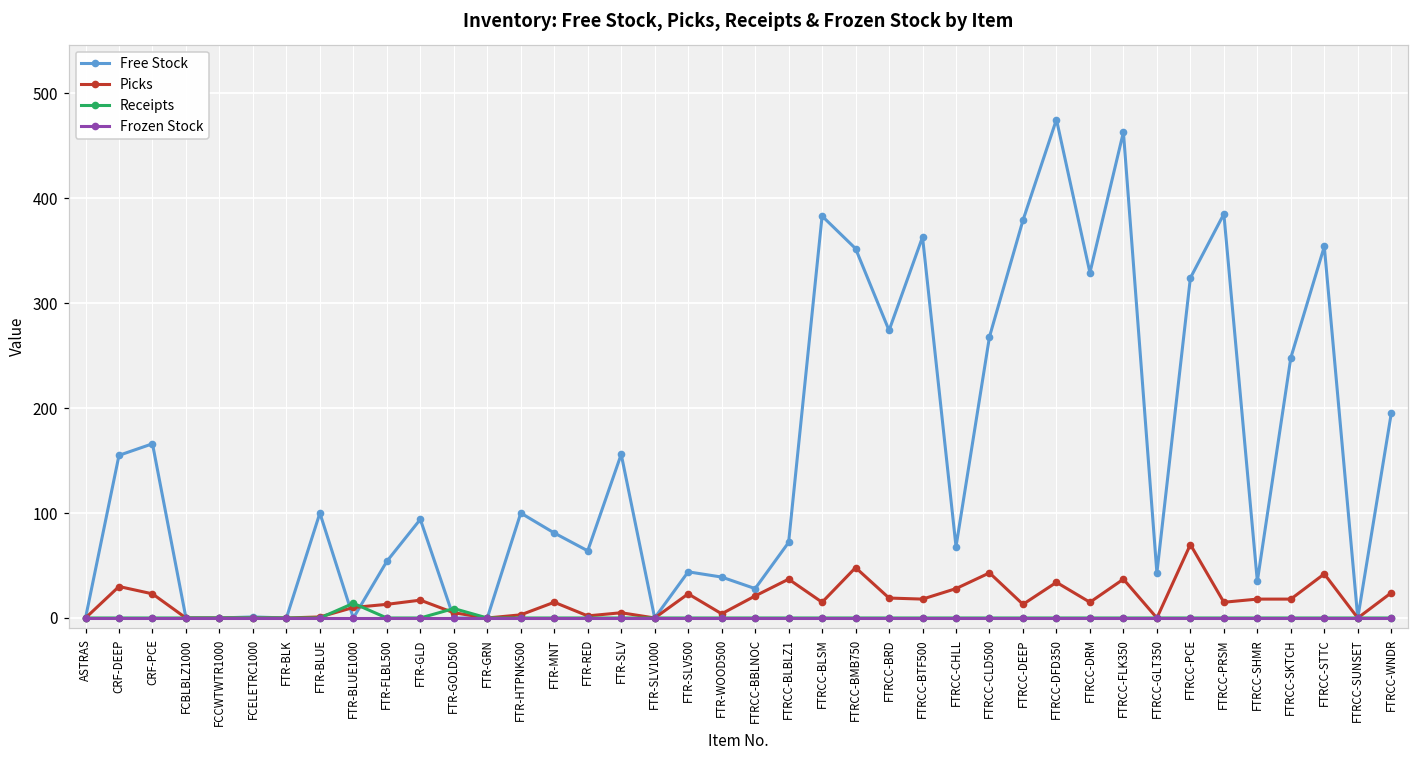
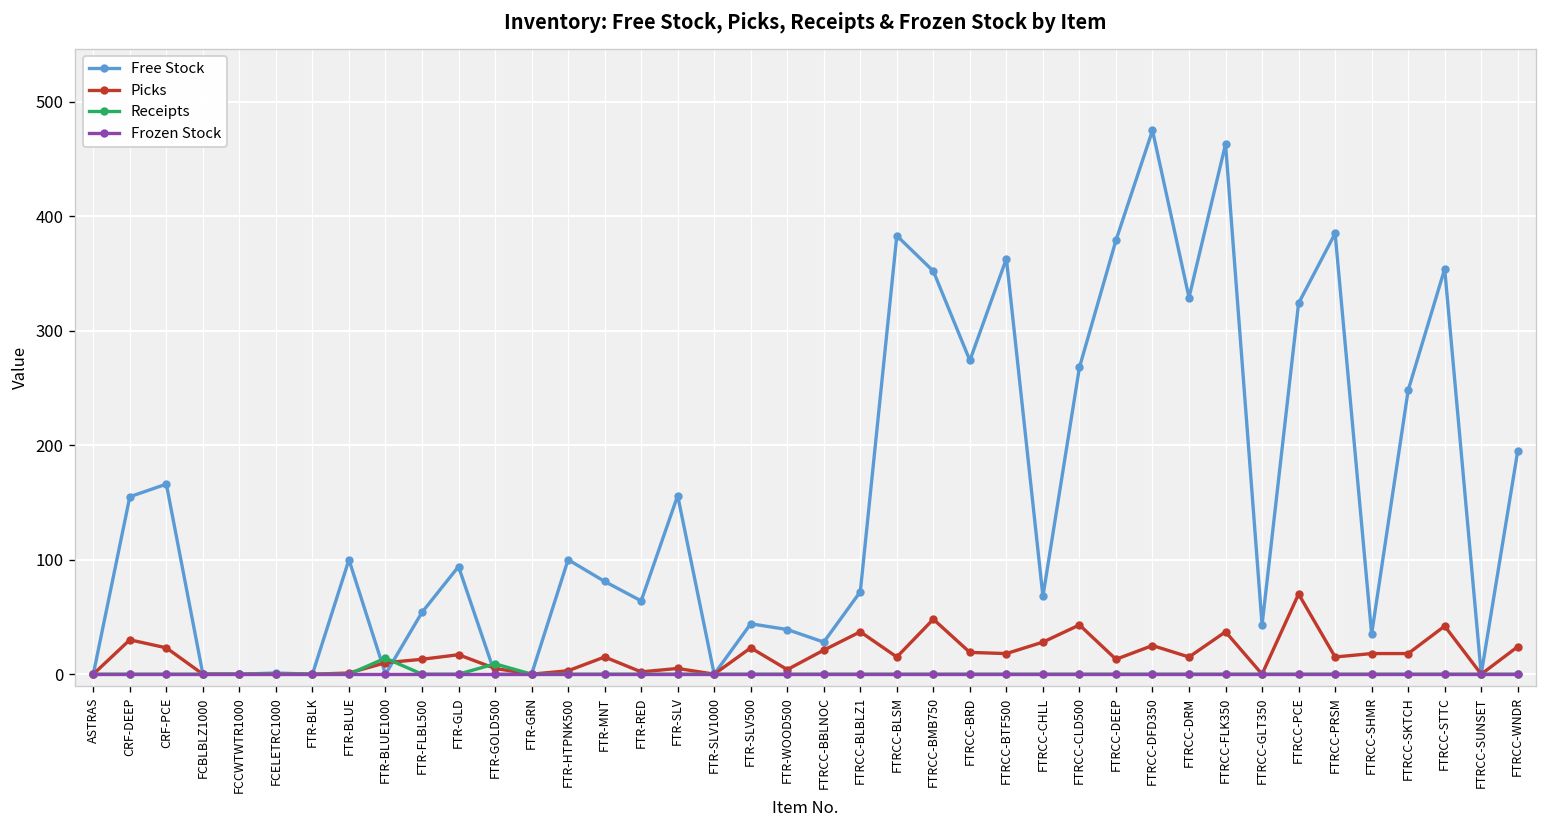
  {
    "Free Stock": {
      "CRF-DEEP": 160,
      "CRF-PCE": 170,
      "FTR-BLUE": 100,
      "FTR-FLBL500": 50,
      "FTR-GLD": 90,
      "FTR-HTPNK500": 100,
      "FTR-MNT": 80,
      "FTR-RED": 60,
      "FTR-SLV": 160,
      "FTR-SLV500": 40,
      "FTR-WOOD500": 40,
      "FTRCC-BBLNOC": 30,
      "FTRCC-BLBLZ1": 70,
      "FTRCC-BLSM": 380,
      "FTRCC-BMB750": 350,
      "FTRCC-BRD": 270,
      "FTRCC-BTF500": 360,
      "FTRCC-CHLL": 70,
      "FTRCC-CLD500": 270,
      "FTRCC-DEEP": 380,
      "FTRCC-DFD350": 480,
      "FTRCC-DRM": 330,
      "FTRCC-FLK350": 460,
      "FTRCC-GLT350": 40,
      "FTRCC-PCE": 320,
      "FTRCC-PRSM": 390,
      "FTRCC-SHMR": 40,
      "FTRCC-SKTCH": 250,
      "FTRCC-STTC": 350,
      "FTRCC-WNDR": 200
    },
    "Picks": {
      "CRF-DEEP": 30,
      "CRF-PCE": 20,
      "FTR-BLUE1000": 10,
      "FTR-FLBL500": 10,
      "FTR-GLD": 20,
      "FTR-GOLD500": 10,
      "FTR-HTPNK500": 0,
      "FTR-MNT": 20,
      "FTR-SLV": 10,
      "FTR-SLV500": 20,
      "FTR-WOOD500": 0,
      "FTRCC-BBLNOC": 20,
      "FTRCC-BLBLZ1": 40,
      "FTRCC-BLSM": 20,
      "FTRCC-BMB750": 50,
      "FTRCC-BRD": 20,
      "FTRCC-BTF500": 20,
      "FTRCC-CHLL": 30,
      "FTRCC-CLD500": 40,
      "FTRCC-DEEP": 10,
-     "FTRCC-DFD350": 34,
+     "FTRCC-DFD350": 25,
      "FTRCC-DRM": 20,
      "FTRCC-FLK350": 40,
      "FTRCC-PCE": 70,
      "FTRCC-PRSM": 20,
      "FTRCC-SHMR": 20,
      "FTRCC-SKTCH": 20,
      "FTRCC-STTC": 40,
      "FTRCC-WNDR": 20
    },
    "Receipts": {
      "FTR-BLUE1000": 10,
      "FTR-GOLD500": 10
    }
  }
